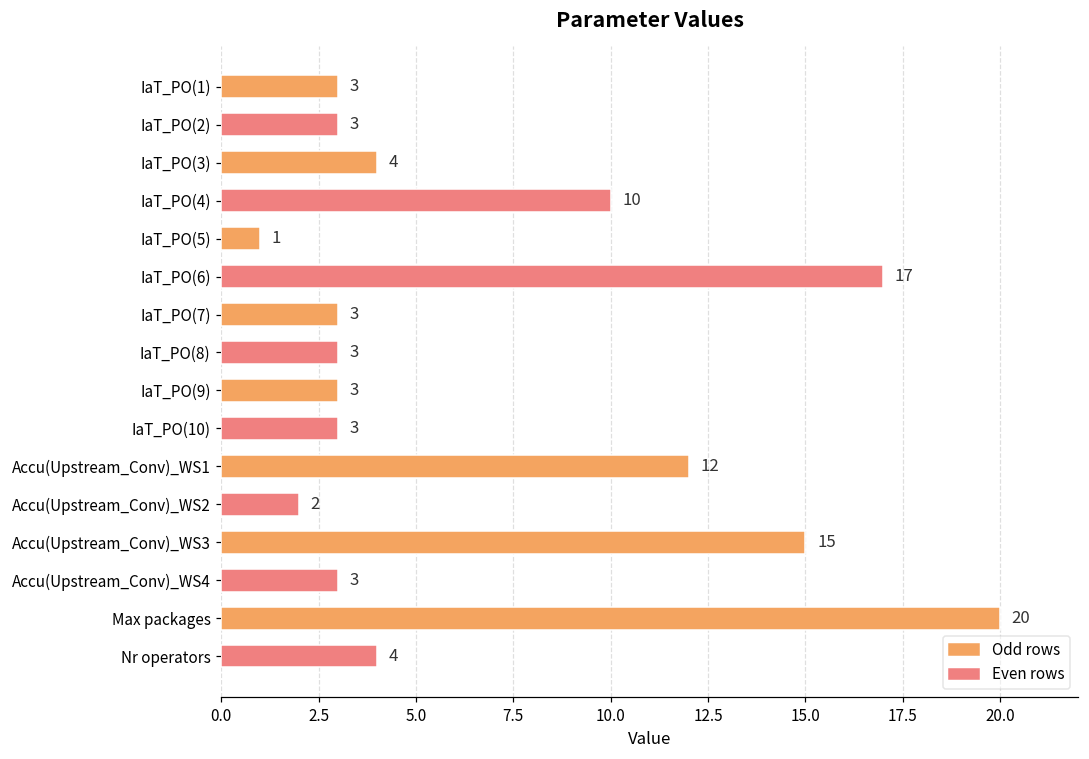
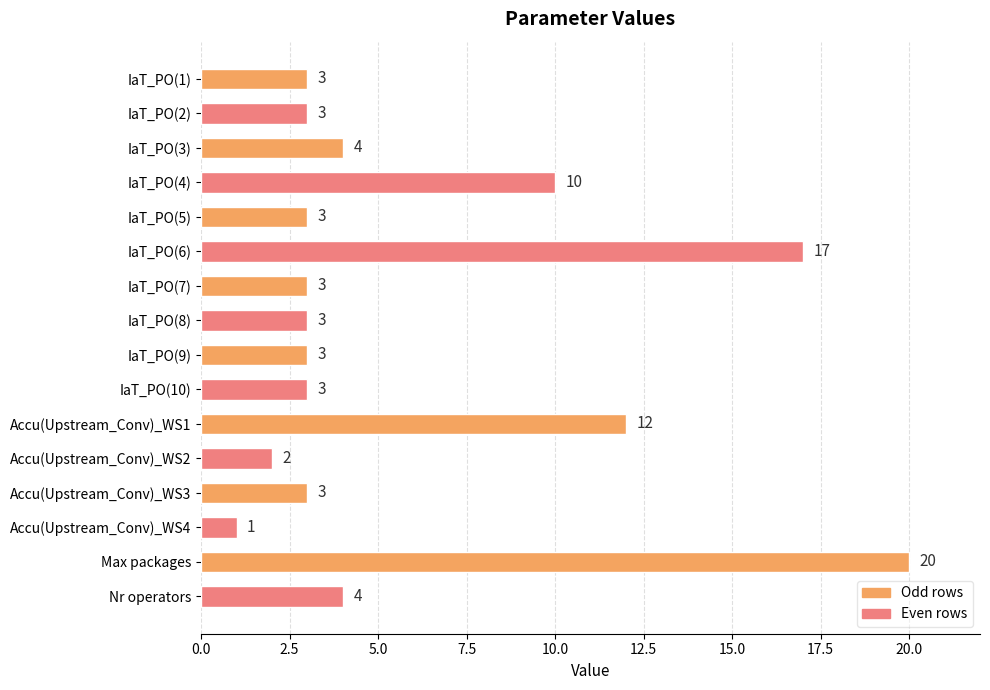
  {
    "IaT_PO(1)": 3,
    "IaT_PO(2)": 3,
    "IaT_PO(3)": 4,
    "IaT_PO(4)": 10,
-   "IaT_PO(5)": 1,
+   "IaT_PO(5)": 3,
    "IaT_PO(6)": 17,
    "IaT_PO(7)": 3,
    "IaT_PO(8)": 3,
    "IaT_PO(9)": 3,
    "IaT_PO(10)": 3,
    "Accu(Upstream_Conv)_WS1": 12,
    "Accu(Upstream_Conv)_WS2": 2,
-   "Accu(Upstream_Conv)_WS3": 15,
-   "Accu(Upstream_Conv)_WS4": 3,
+   "Accu(Upstream_Conv)_WS3": 3,
+   "Accu(Upstream_Conv)_WS4": 1,
    "Max packages": 20,
    "Nr operators": 4
  }
